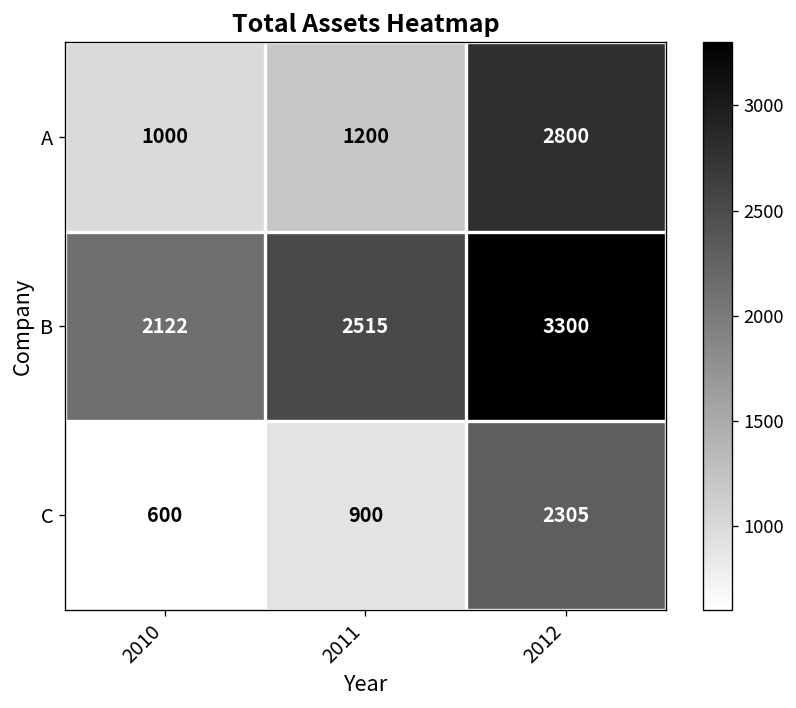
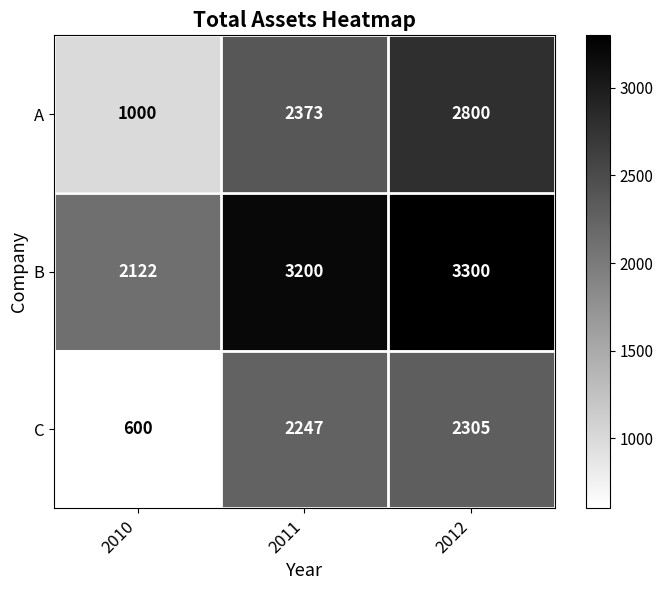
  {
    "A": {
      "2010": 1000,
-     "2011": 1200,
+     "2011": 2373,
      "2012": 2800
    },
    "B": {
      "2010": 2122,
-     "2011": 2515,
+     "2011": 3200,
      "2012": 3300
    },
    "C": {
      "2010": 600,
-     "2011": 900,
+     "2011": 2247,
      "2012": 2305
    }
  }
